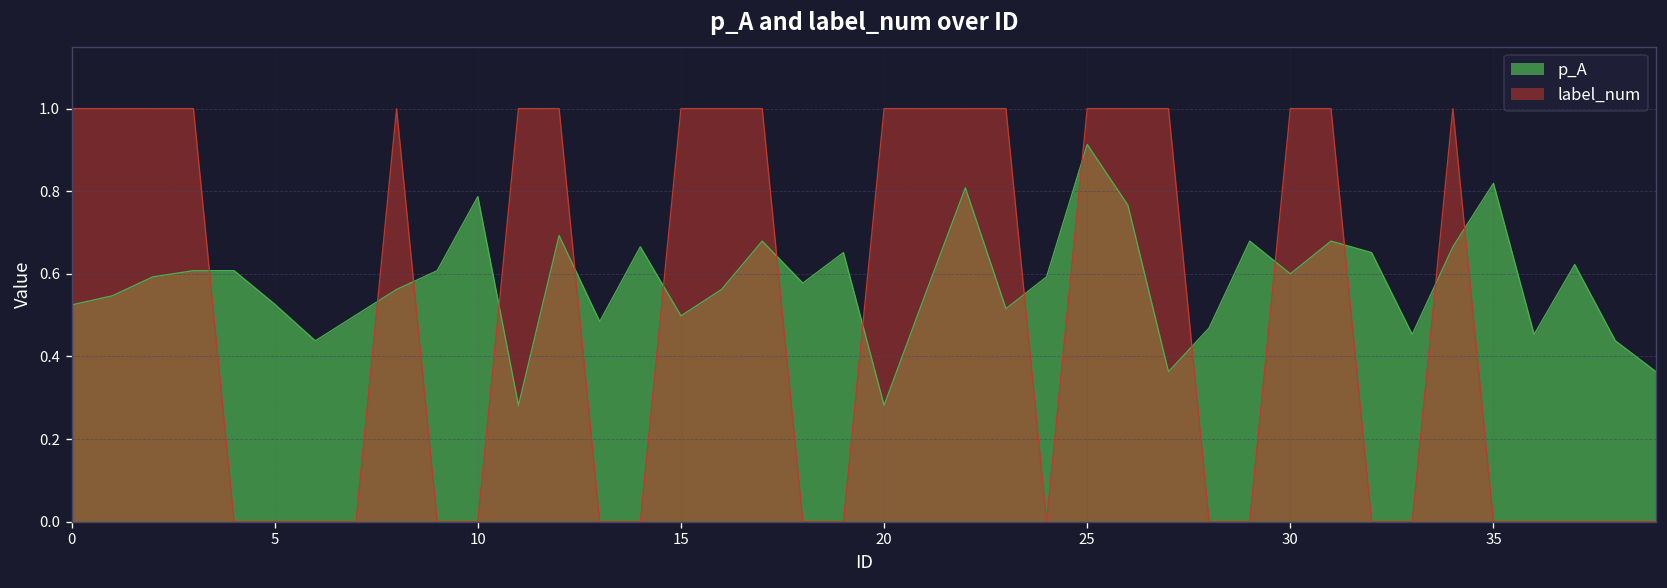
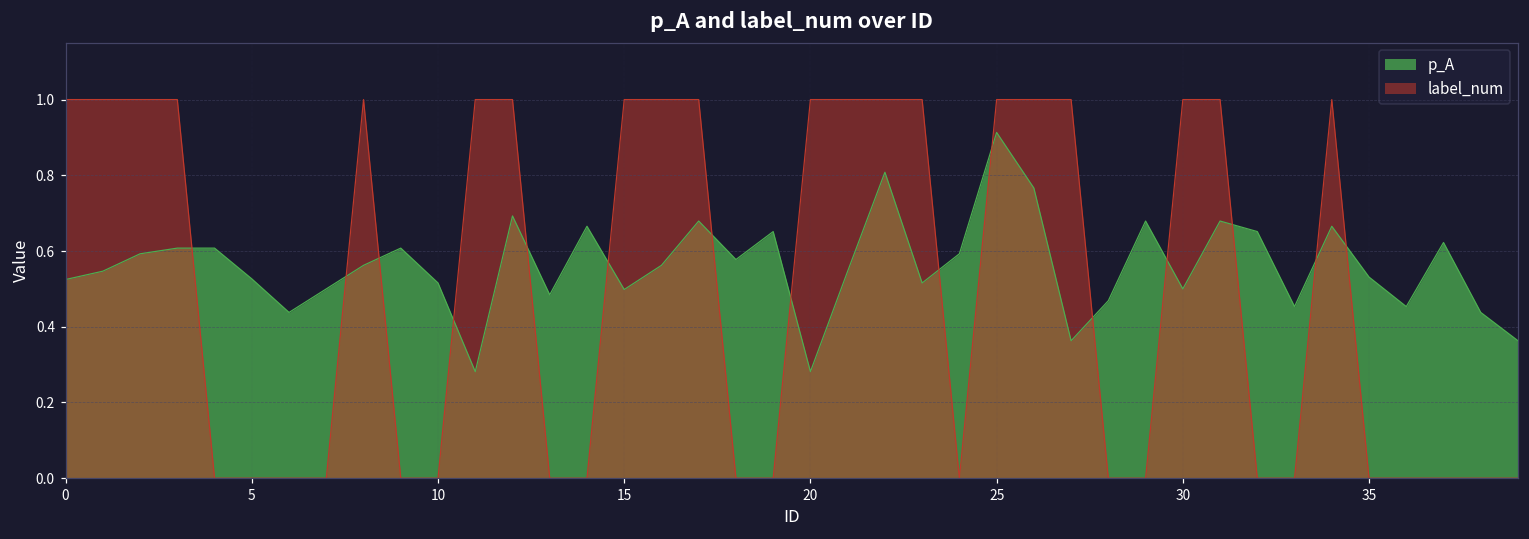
  {
    "p_A": {
      "0": 0.52,
      "5": 0.53,
-     "10": 0.79,
+     "10": 0.52,
      "15": 0.50,
      "20": 0.28,
      "25": 0.91,
-     "30": 0.6,
-     "35": 0.82
+     "30": 0.5,
+     "35": 0.53
    },
    "label_num": {
      "0": 1.00,
      "5": 0.00,
      "10": 0.00,
      "15": 1.00,
      "20": 1.00,
      "25": 1.00,
      "30": 1.00,
      "35": 0.00
    }
  }
